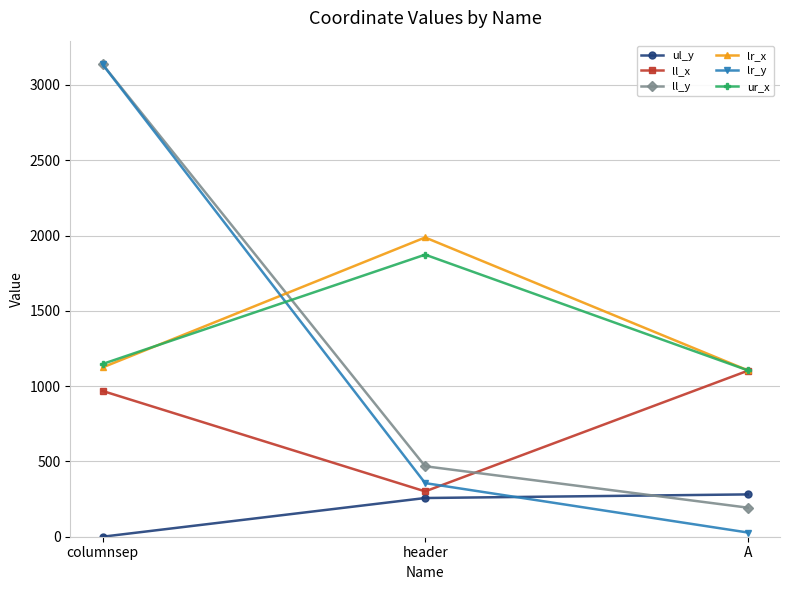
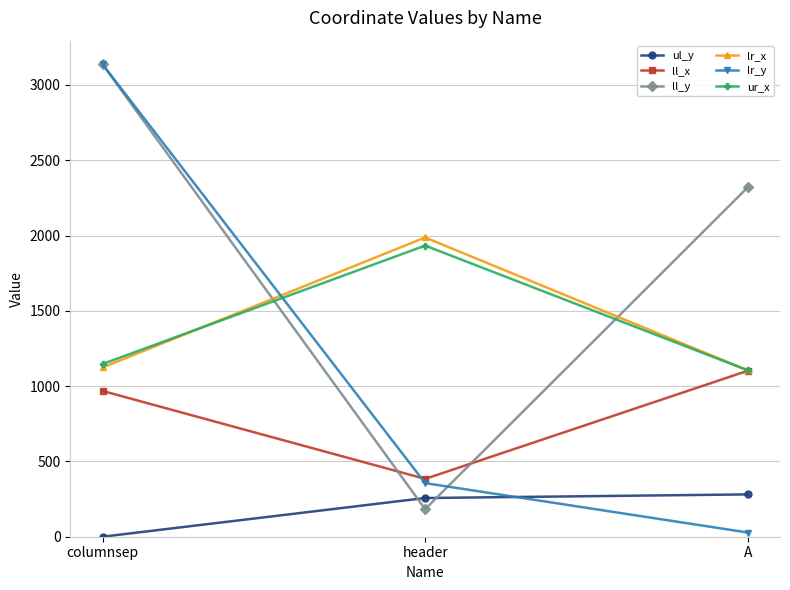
  {
    "ul_y": {
      "columnsep": 0,
      "header": 260,
      "A": 280
    },
    "ll_x": {
      "columnsep": 970,
-     "header": 300
+     "header": 380
    },
    "ll_y": {
-     "header": 470,
-     "A": 190
+     "header": 180,
+     "A": 2320
    },
    "lr_x": {
      "columnsep": 1120,
      "header": 1990
    },
    "lr_y": {
      "header": 360,
      "A": 30
    },
    "ur_x": {
      "columnsep": 1150,
-     "header": 1870
+     "header": 1930
    }
  }
